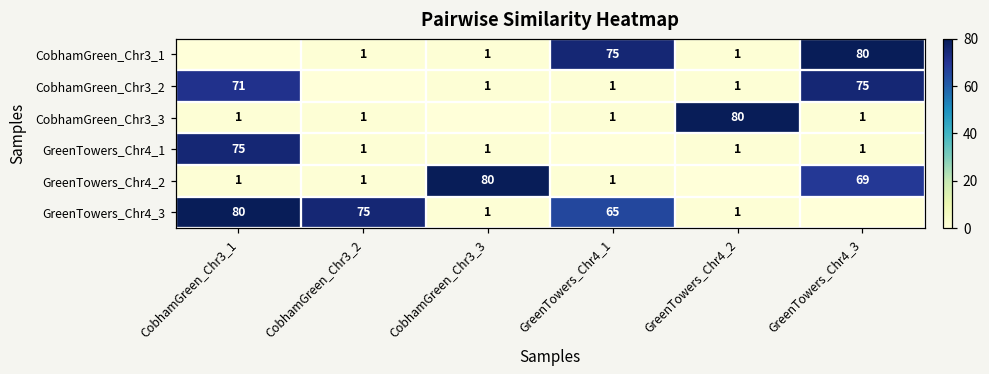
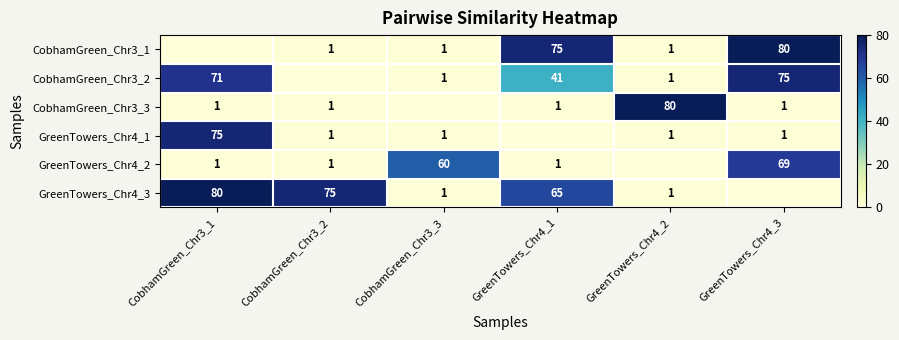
  {
    "CobhamGreen_Chr3_1": {
      "CobhamGreen_Chr3_2": 1,
      "CobhamGreen_Chr3_3": 1,
      "GreenTowers_Chr4_1": 75,
      "GreenTowers_Chr4_2": 1,
      "GreenTowers_Chr4_3": 80
    },
    "CobhamGreen_Chr3_2": {
      "CobhamGreen_Chr3_1": 71,
      "CobhamGreen_Chr3_3": 1,
-     "GreenTowers_Chr4_1": 1,
+     "GreenTowers_Chr4_1": 41,
      "GreenTowers_Chr4_2": 1,
      "GreenTowers_Chr4_3": 75
    },
    "CobhamGreen_Chr3_3": {
      "CobhamGreen_Chr3_1": 1,
      "CobhamGreen_Chr3_2": 1,
      "GreenTowers_Chr4_1": 1,
      "GreenTowers_Chr4_2": 80,
      "GreenTowers_Chr4_3": 1
    },
    "GreenTowers_Chr4_1": {
      "CobhamGreen_Chr3_1": 75,
      "CobhamGreen_Chr3_2": 1,
      "CobhamGreen_Chr3_3": 1,
      "GreenTowers_Chr4_2": 1,
      "GreenTowers_Chr4_3": 1
    },
    "GreenTowers_Chr4_2": {
      "CobhamGreen_Chr3_1": 1,
      "CobhamGreen_Chr3_2": 1,
-     "CobhamGreen_Chr3_3": 80,
+     "CobhamGreen_Chr3_3": 60,
      "GreenTowers_Chr4_1": 1,
      "GreenTowers_Chr4_3": 69
    },
    "GreenTowers_Chr4_3": {
      "CobhamGreen_Chr3_1": 80,
      "CobhamGreen_Chr3_2": 75,
      "CobhamGreen_Chr3_3": 1,
      "GreenTowers_Chr4_1": 65,
      "GreenTowers_Chr4_2": 1
    }
  }
